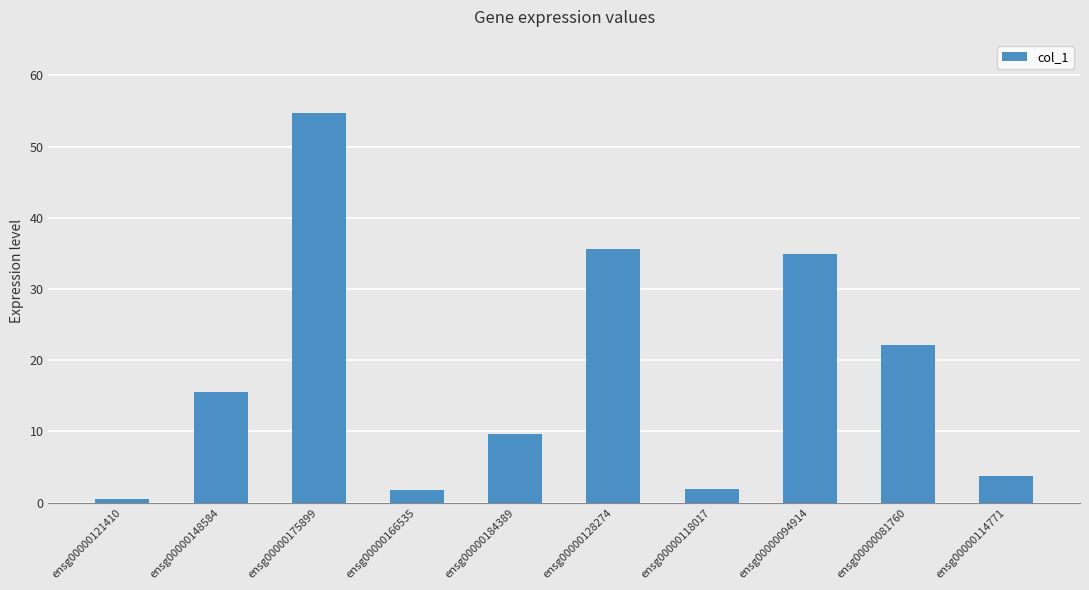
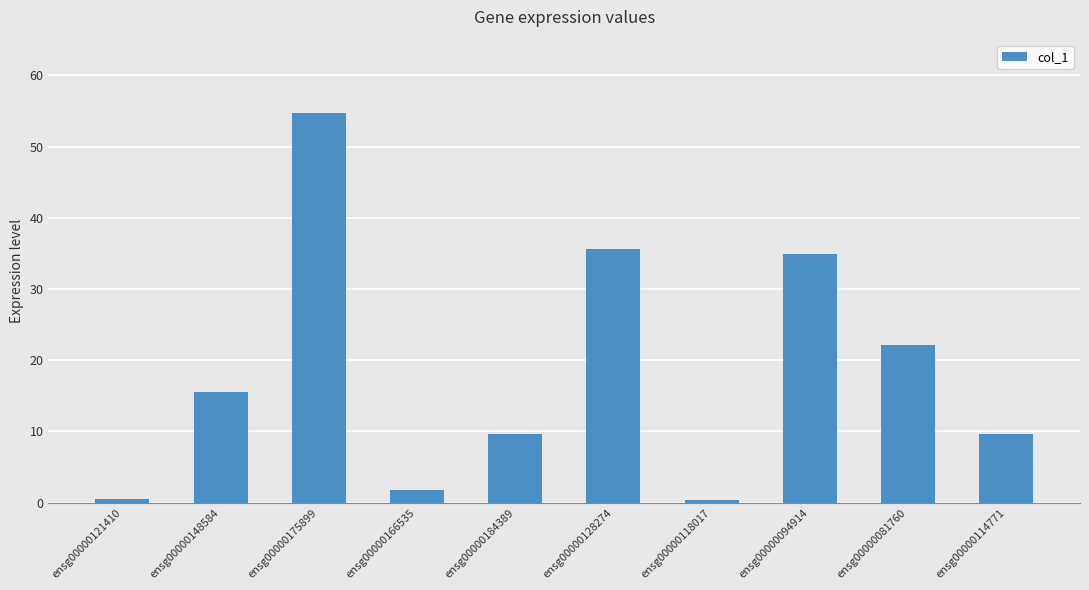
  {
    "ensg00000121410": 1,
    "ensg00000148584": 15,
    "ensg00000175899": 55,
    "ensg00000166535": 2,
    "ensg00000184389": 10,
    "ensg00000128274": 36,
-   "ensg00000118017": 2,
+   "ensg00000118017": 0,
    "ensg00000094914": 35,
    "ensg00000081760": 22,
-   "ensg00000114771": 4
+   "ensg00000114771": 10
  }
